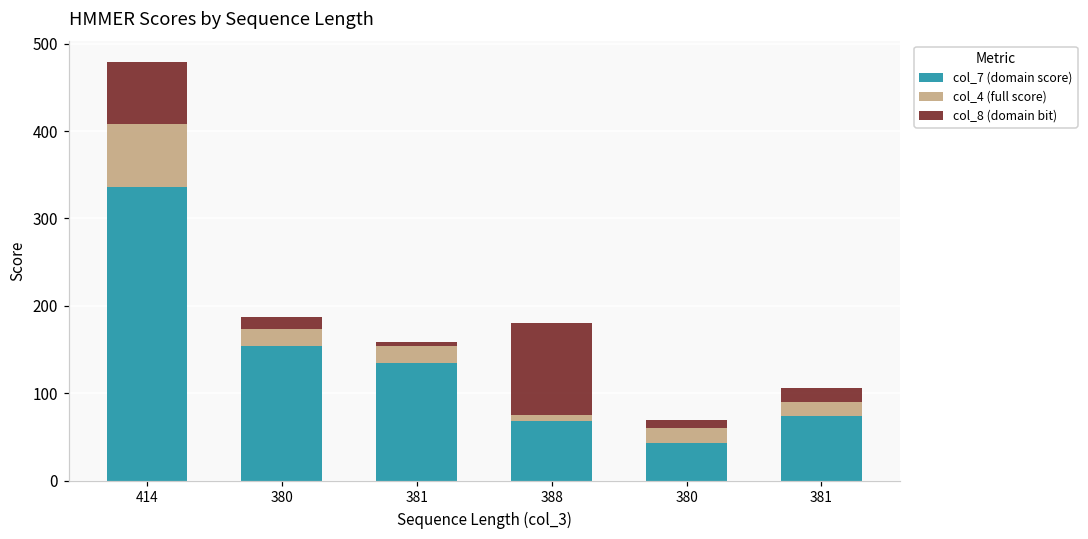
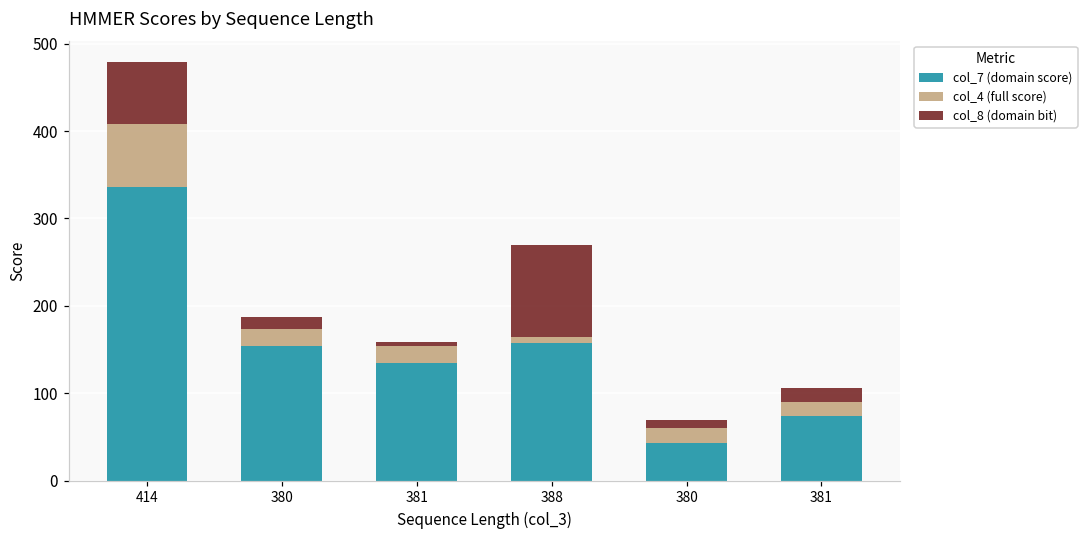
  {
    "col_7 (domain score)": {
      "414": 340,
-     "388": 70
+     "388": 160
    },
    "col_4 (full score)": {
      "414": 70,
      "388": 10
    },
    "col_8 (domain bit)": {
      "414": 70,
      "388": 110
    }
  }
